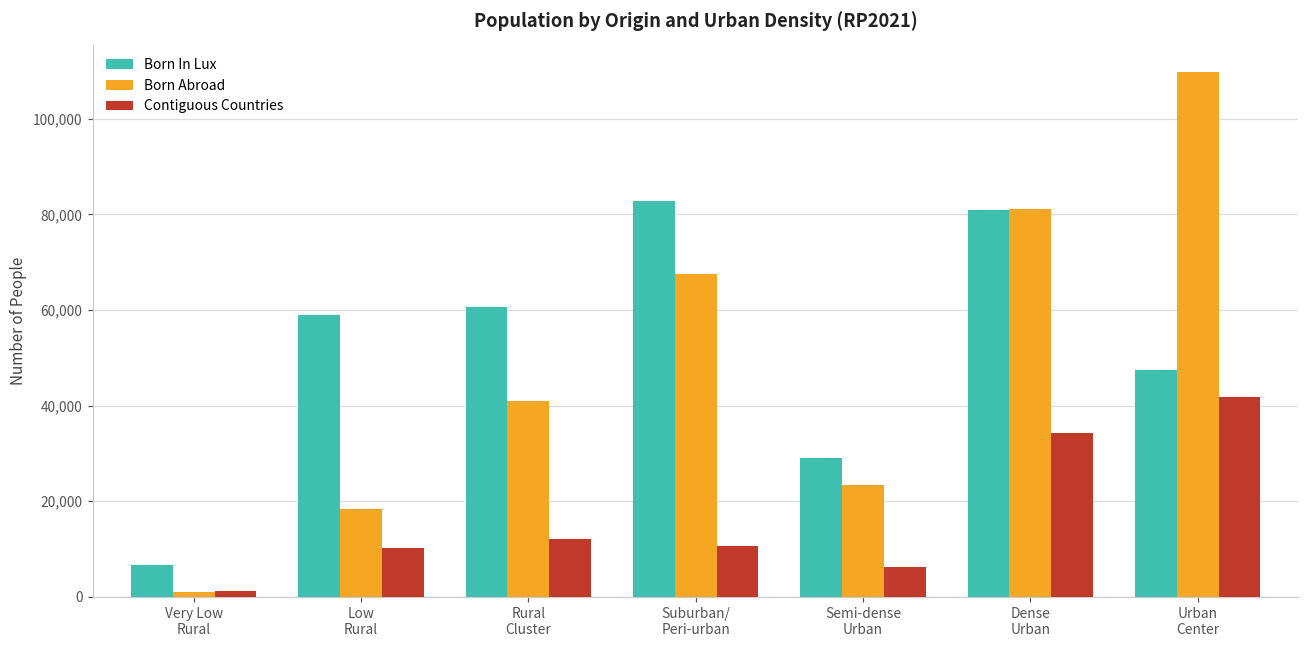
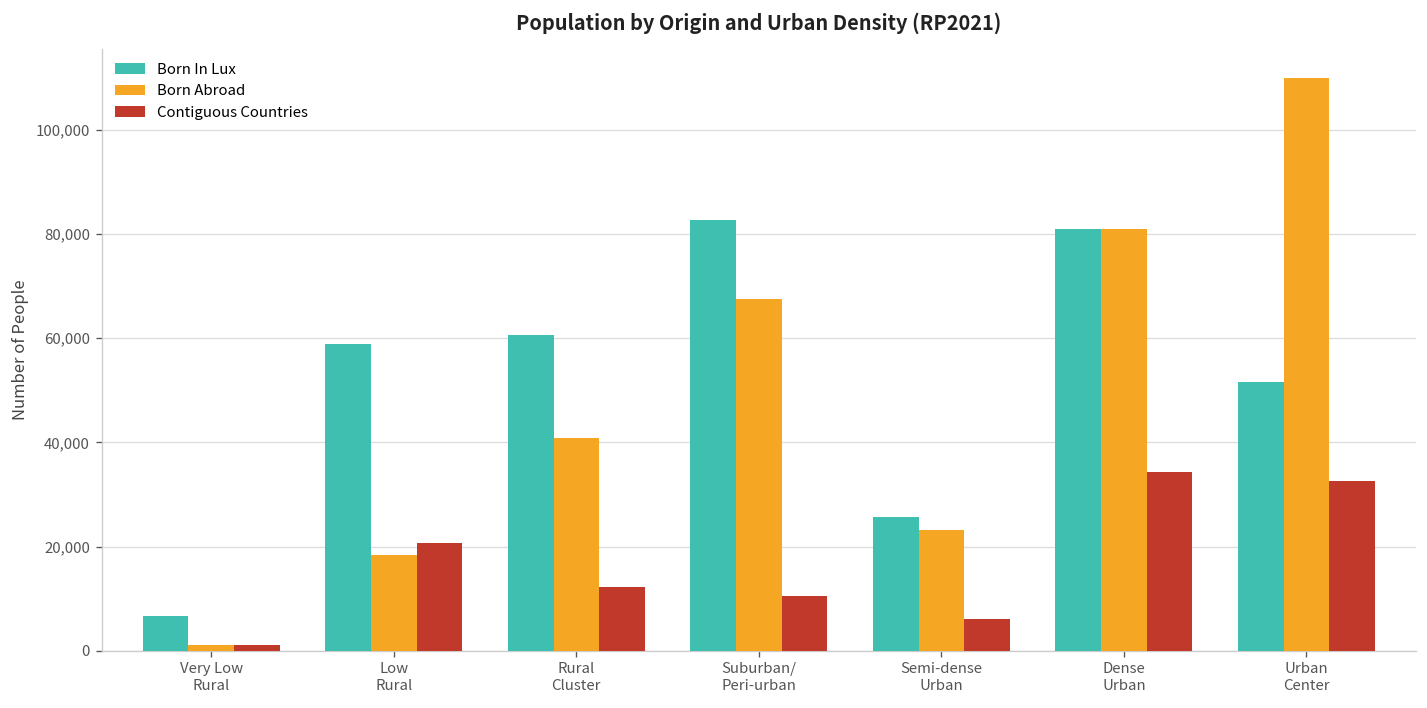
  {
    "Born In Lux": {
      "Very Low Rural": "7,000",
      "Low Rural": "59,000",
      "Rural Cluster": "61,000",
      "Suburban/ Peri-urban": "83,000",
-     "Semi-dense Urban": "29,000",
+     "Semi-dense Urban": "26,000",
      "Dense Urban": "81,000",
-     "Urban Center": "47,000"
+     "Urban Center": "52,000"
    },
    "Born Abroad": {
      "Very Low Rural": "1,000",
      "Low Rural": "18,000",
      "Rural Cluster": "41,000",
      "Suburban/ Peri-urban": "67,000",
      "Semi-dense Urban": "23,000",
      "Dense Urban": "81,000",
      "Urban Center": "110,000"
    },
    "Contiguous Countries": {
      "Very Low Rural": "1,000",
-     "Low Rural": "10,000",
+     "Low Rural": "21,000",
      "Rural Cluster": "12,000",
      "Suburban/ Peri-urban": "11,000",
      "Semi-dense Urban": "6,000",
      "Dense Urban": "34,000",
-     "Urban Center": "42,000"
+     "Urban Center": "33,000"
    }
  }
